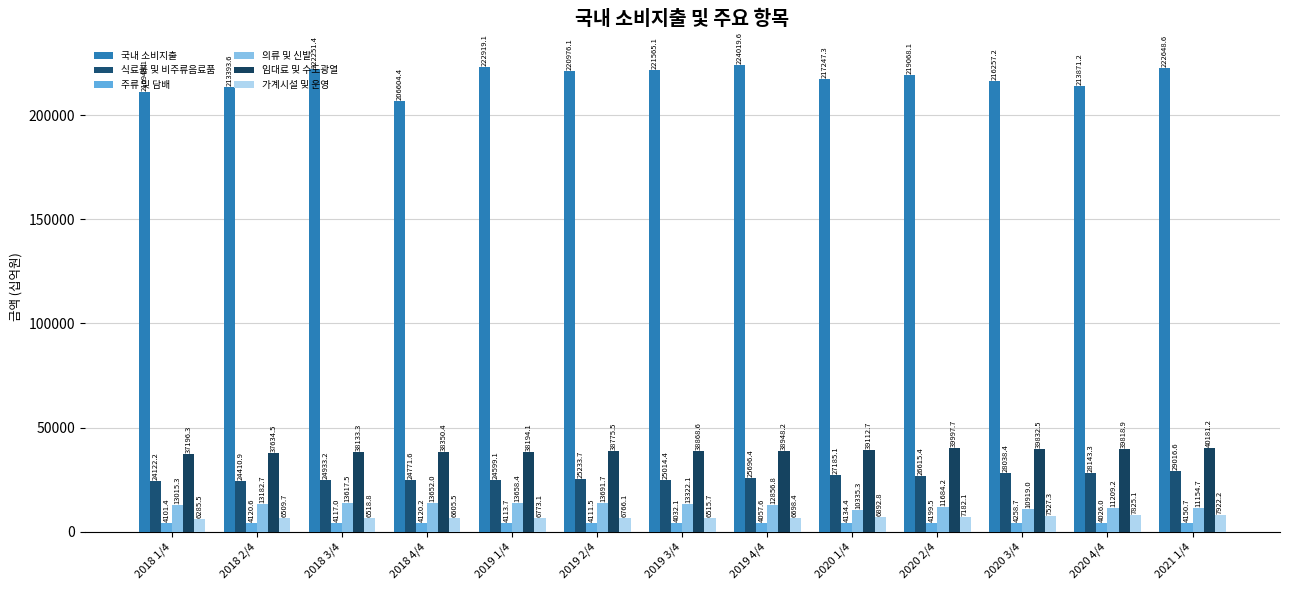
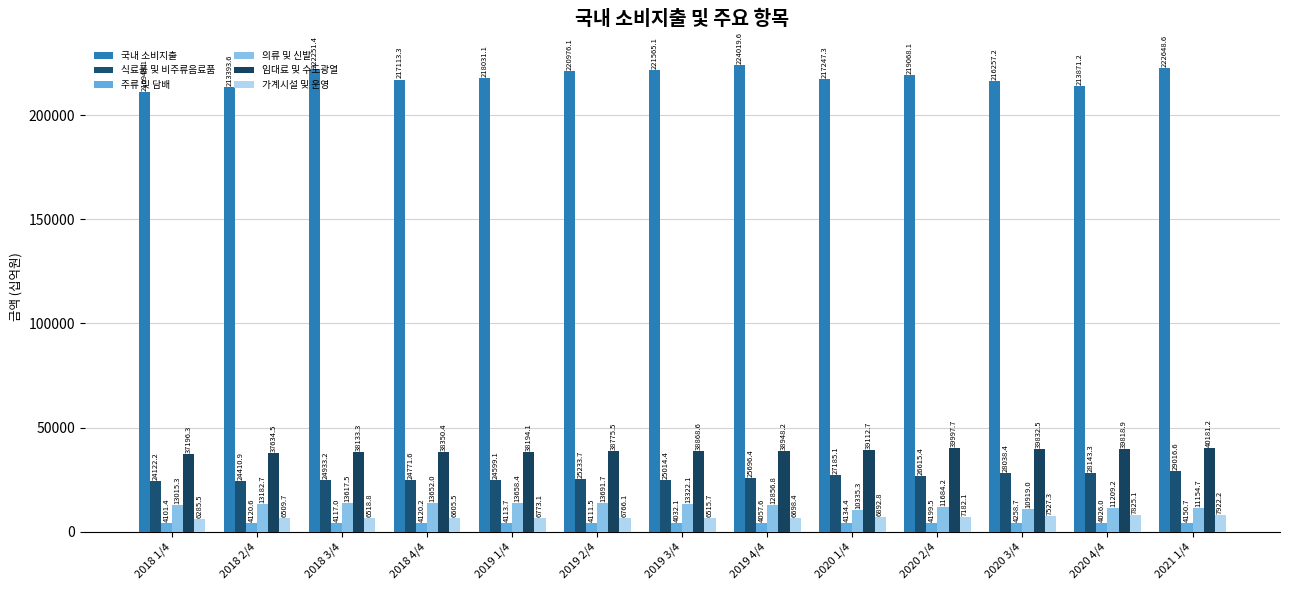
  {
    "국내 소비지출": {
      "2018 1/4": 210949.1,
      "2018 2/4": 213393.6,
      "2018 3/4": 222251.4,
-     "2018 4/4": 206604.4,
-     "2019 1/4": 222919.1,
+     "2018 4/4": 217113.3,
+     "2019 1/4": 218031.1,
      "2019 2/4": 220976.1,
      "2019 3/4": 221565.1,
      "2019 4/4": 224019.6,
      "2020 1/4": 217247.3,
      "2020 2/4": 219068.1,
      "2020 3/4": 216257.2,
      "2020 4/4": 213871.2,
      "2021 1/4": 222648.6
    }
  }
